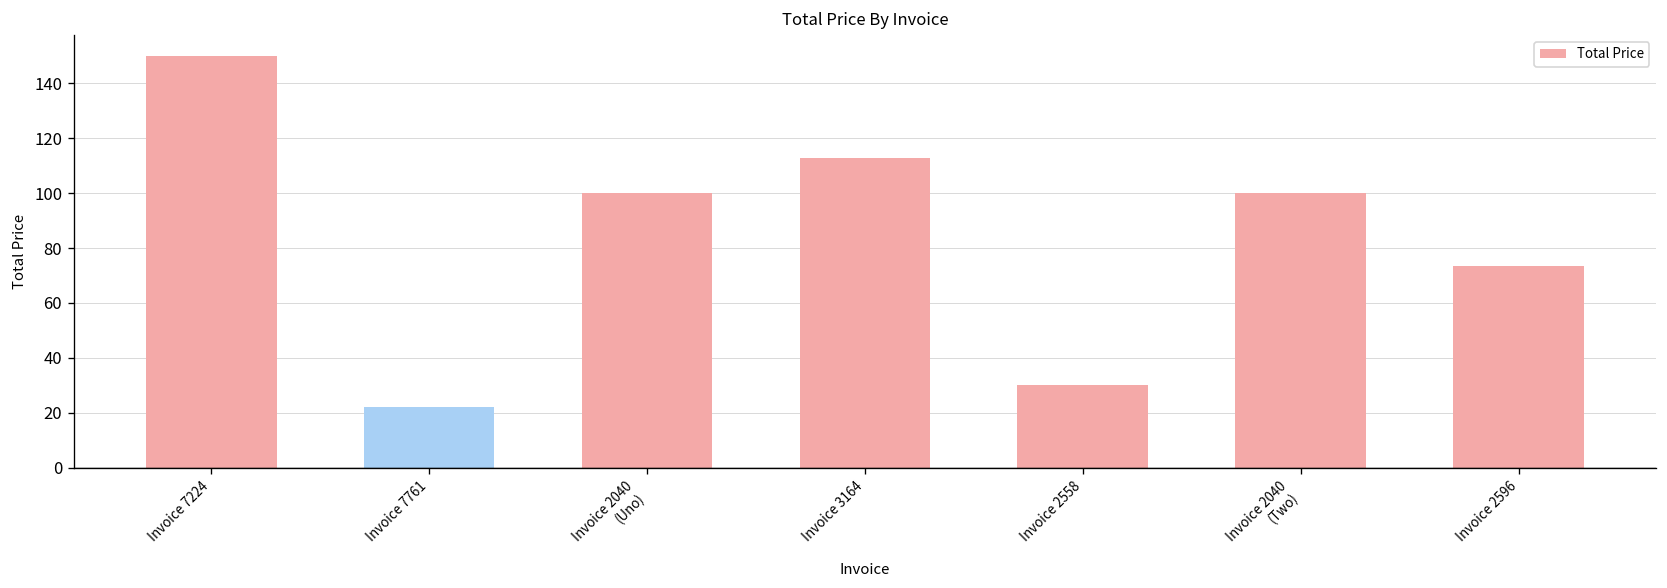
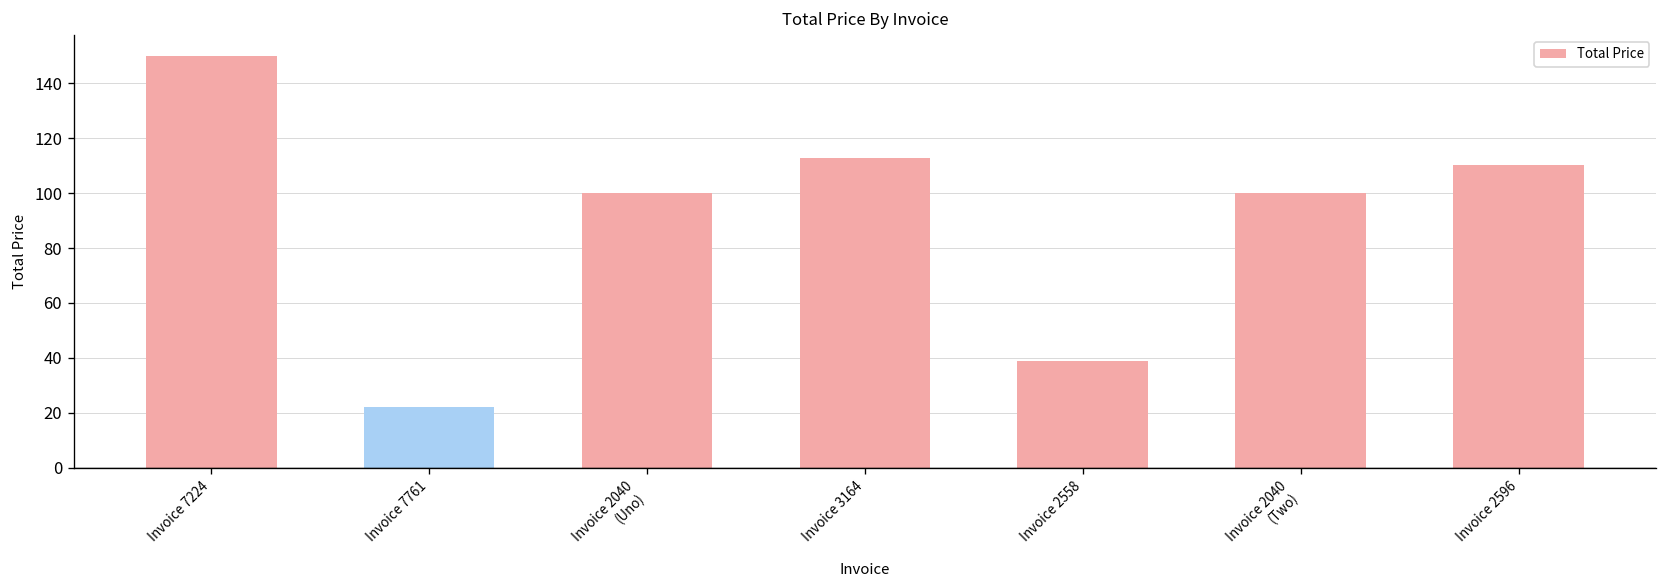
  {
    "Invoice 7224": 150,
    "Invoice 7761": 22,
    "Invoice 2040 (Uno)": 100,
    "Invoice 3164": 113,
-   "Invoice 2558": 30,
+   "Invoice 2558": 39,
    "Invoice 2040 (Two)": 100,
-   "Invoice 2596": 74
+   "Invoice 2596": 110
  }
